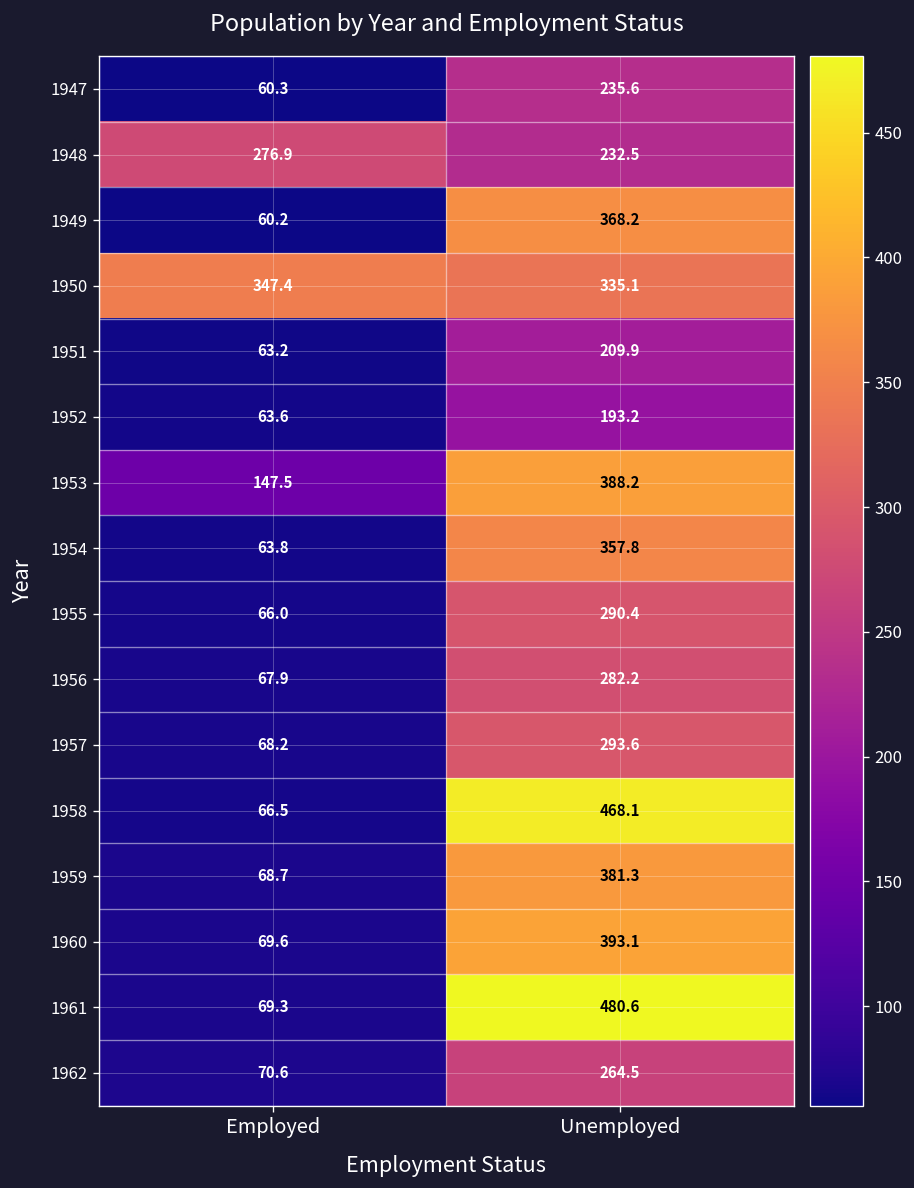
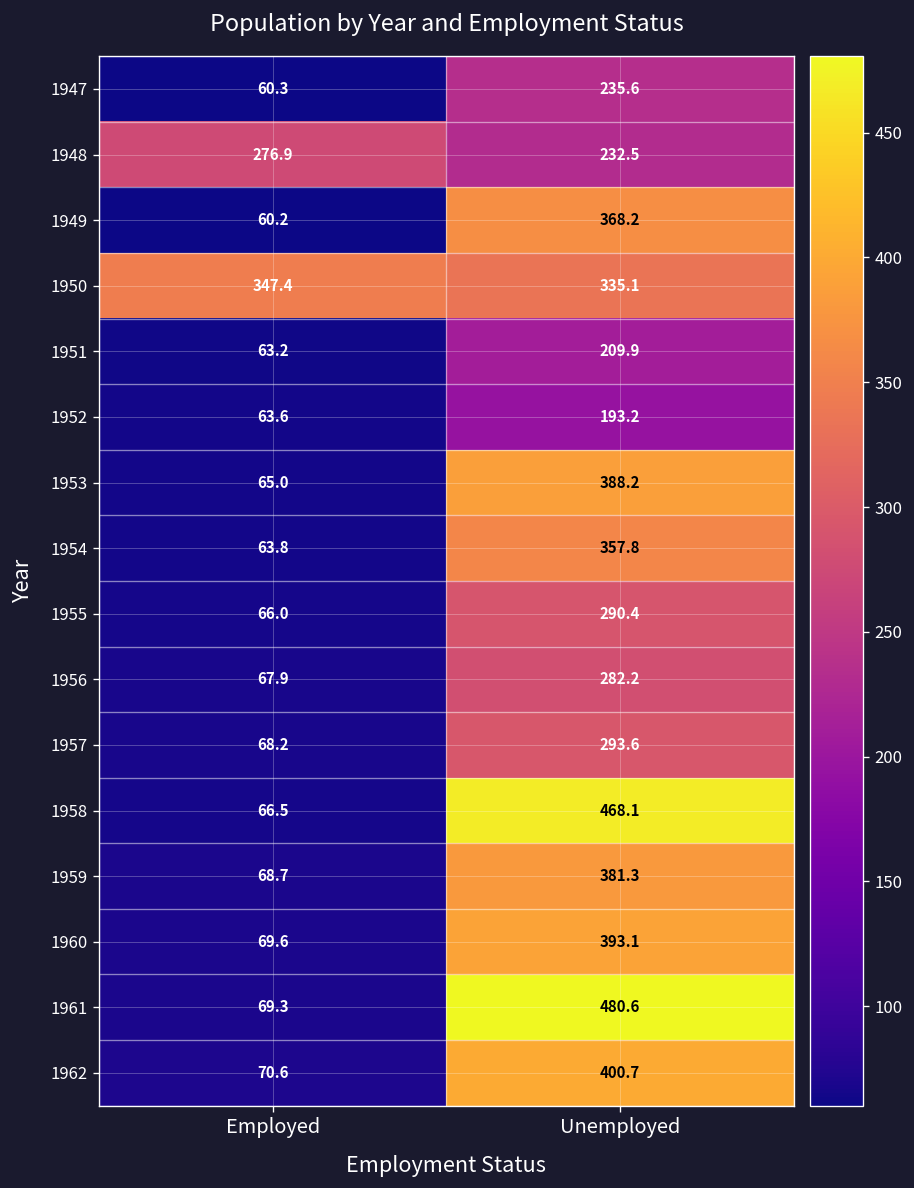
  {
    "1947": {
      "Employed": 60.3,
      "Unemployed": 235.6
    },
    "1948": {
      "Employed": 276.9,
      "Unemployed": 232.5
    },
    "1949": {
      "Employed": 60.2,
      "Unemployed": 368.2
    },
    "1950": {
      "Employed": 347.4,
      "Unemployed": 335.1
    },
    "1951": {
      "Employed": 63.2,
      "Unemployed": 209.9
    },
    "1952": {
      "Employed": 63.6,
      "Unemployed": 193.2
    },
    "1953": {
-     "Employed": 147.5,
+     "Employed": 65.0,
      "Unemployed": 388.2
    },
    "1954": {
      "Employed": 63.8,
      "Unemployed": 357.8
    },
    "1955": {
      "Employed": 66.0,
      "Unemployed": 290.4
    },
    "1956": {
      "Employed": 67.9,
      "Unemployed": 282.2
    },
    "1957": {
      "Employed": 68.2,
      "Unemployed": 293.6
    },
    "1958": {
      "Employed": 66.5,
      "Unemployed": 468.1
    },
    "1959": {
      "Employed": 68.7,
      "Unemployed": 381.3
    },
    "1960": {
      "Employed": 69.6,
      "Unemployed": 393.1
    },
    "1961": {
      "Employed": 69.3,
      "Unemployed": 480.6
    },
    "1962": {
      "Employed": 70.6,
-     "Unemployed": 264.5
+     "Unemployed": 400.7
    }
  }
